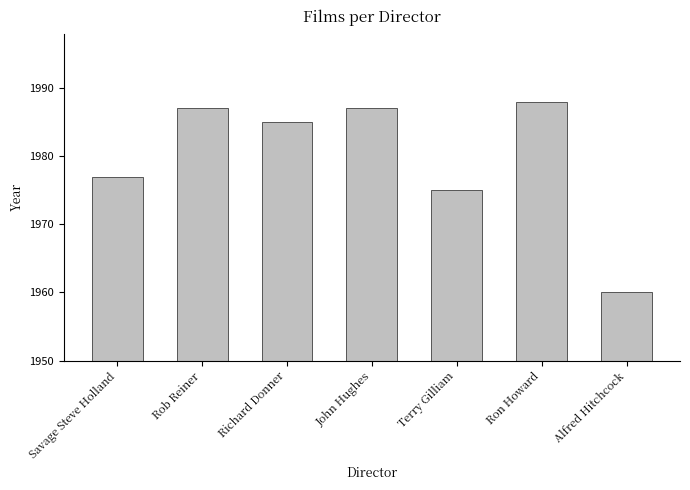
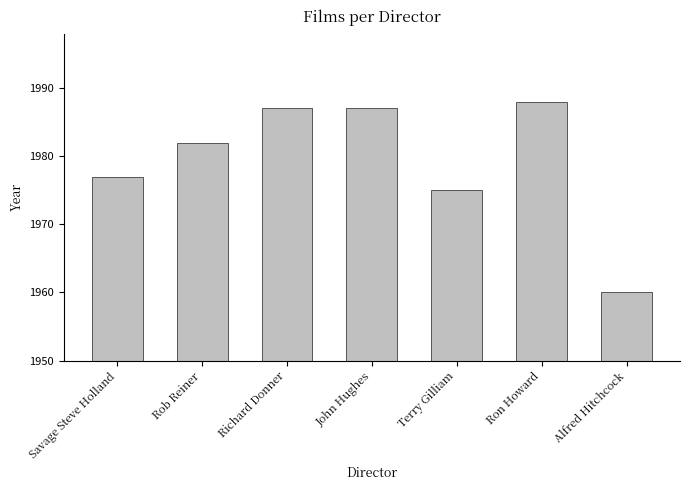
  {
    "Savage Steve Holland": 1977,
-   "Rob Reiner": 1987,
-   "Richard Donner": 1985,
+   "Rob Reiner": 1982,
+   "Richard Donner": 1987,
    "John Hughes": 1987,
    "Terry Gilliam": 1975,
    "Ron Howard": 1988,
    "Alfred Hitchcock": 1960
  }
